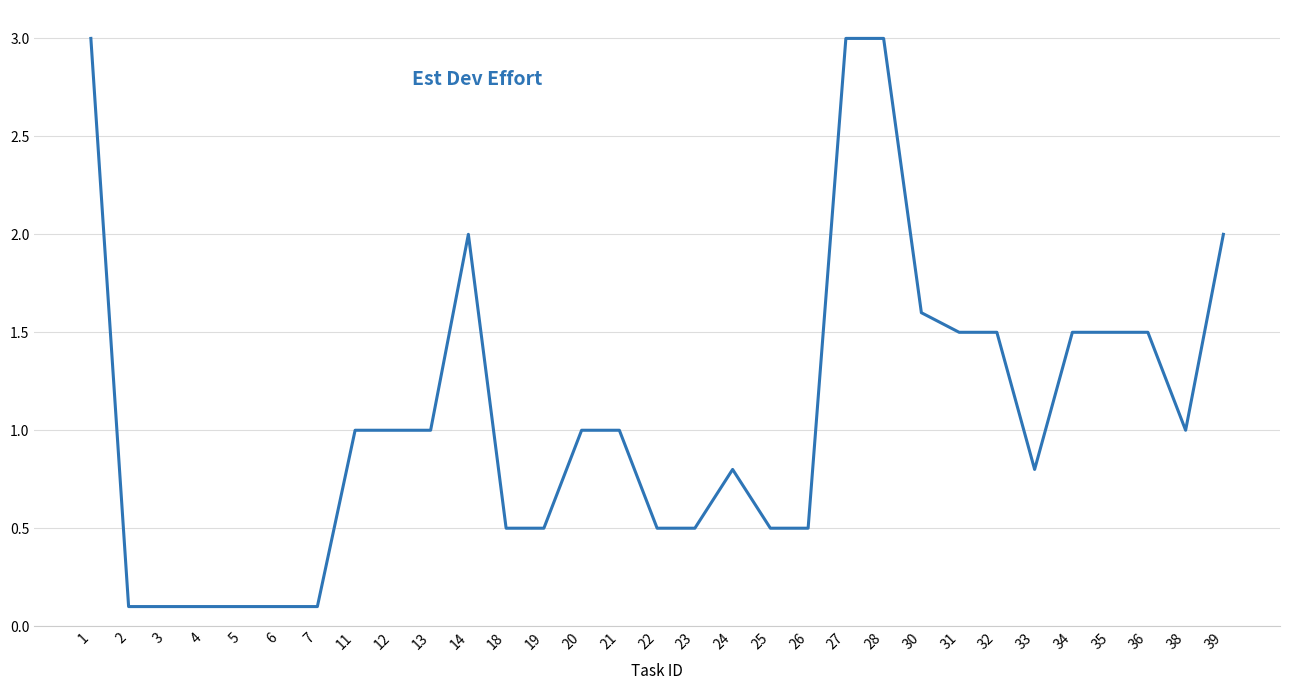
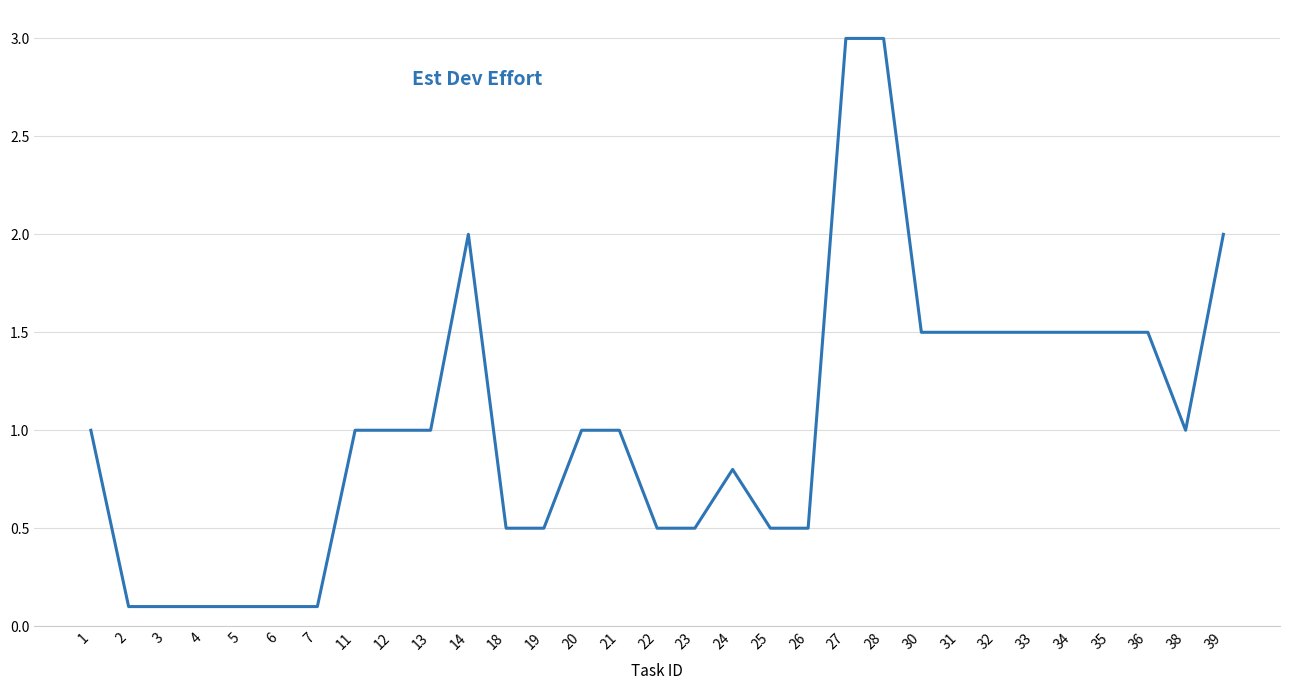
  {
-   "1": 3,
+   "1": 1,
    "2": 0.1,
    "3": 0.1,
    "4": 0.1,
    "5": 0.1,
    "6": 0.1,
    "7": 0.1,
    "11": 1.0,
    "12": 1.0,
    "13": 1.0,
    "14": 2.0,
    "18": 0.5,
    "19": 0.5,
    "20": 1.0,
    "21": 1.0,
    "22": 0.5,
    "23": 0.5,
    "24": 0.8,
    "25": 0.5,
    "26": 0.5,
    "27": 3.0,
    "28": 3.0,
-   "30": 1.6,
+   "30": 1.5,
    "31": 1.5,
    "32": 1.5,
-   "33": 0.8,
+   "33": 1.5,
    "34": 1.5,
    "35": 1.5,
    "36": 1.5,
    "38": 1.0,
    "39": 2.0
  }
